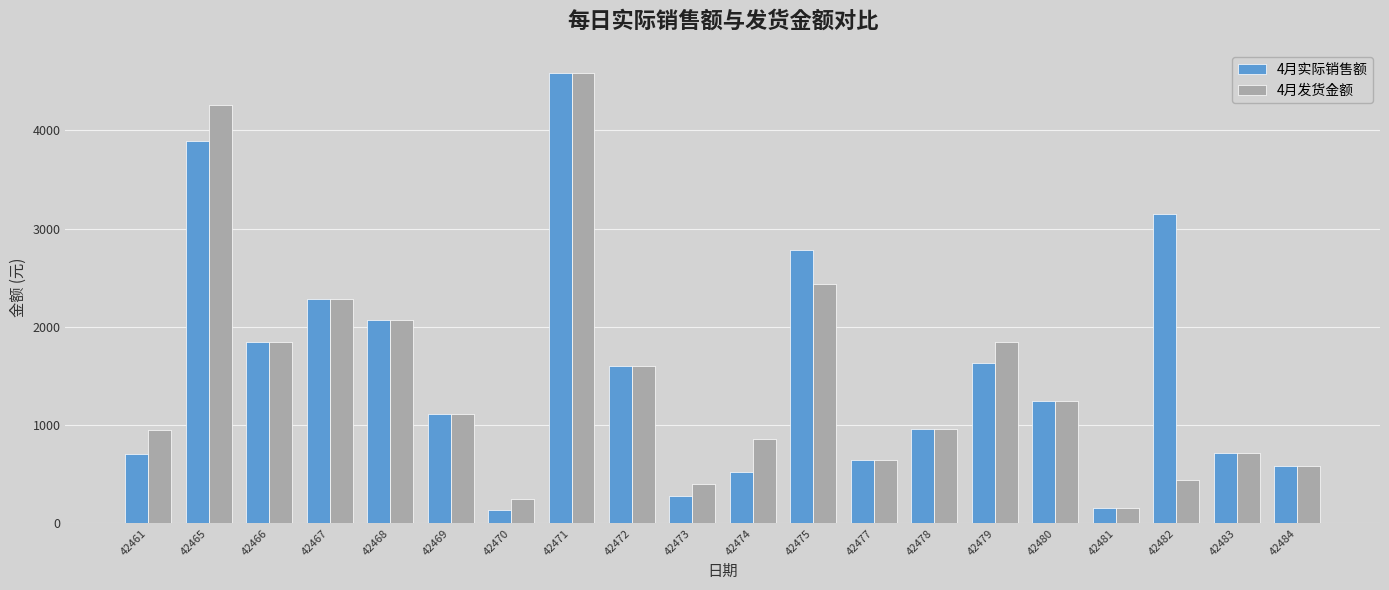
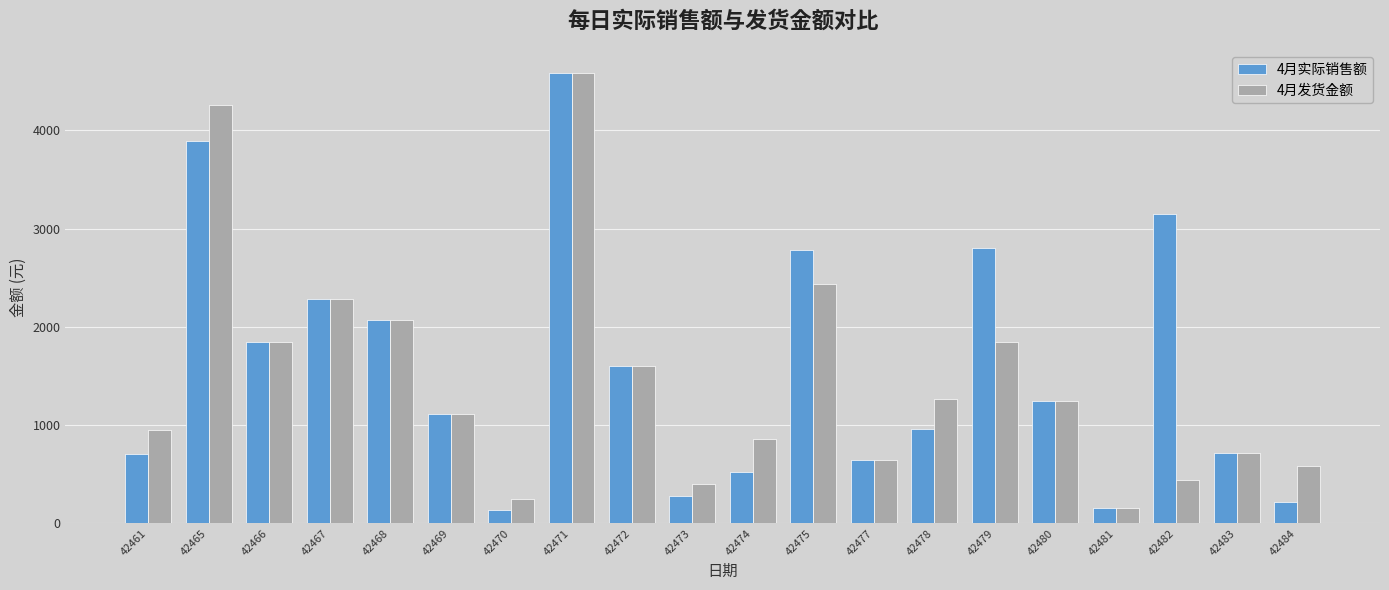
  {
    "4月实际销售额": {
      "42461": 700,
      "42465": 3900,
      "42466": 1800,
      "42467": 2300,
      "42468": 2100,
      "42469": 1100,
      "42470": 100,
      "42471": 4600,
      "42472": 1600,
      "42473": 300,
      "42474": 500,
      "42475": 2800,
      "42477": 600,
      "42478": 1000,
-     "42479": 1600,
+     "42479": 2800,
      "42480": 1200,
      "42481": 200,
      "42482": 3200,
      "42483": 700,
-     "42484": 600
+     "42484": 200
    },
    "4月发货金额": {
      "42461": 1000,
      "42465": 4300,
      "42466": 1800,
      "42467": 2300,
      "42468": 2100,
      "42469": 1100,
      "42470": 200,
      "42471": 4600,
      "42472": 1600,
      "42473": 400,
      "42474": 900,
      "42475": 2400,
      "42477": 600,
-     "42478": 1000,
+     "42478": 1300,
      "42479": 1800,
      "42480": 1200,
      "42481": 200,
      "42482": 400,
      "42483": 700,
      "42484": 600
    }
  }
